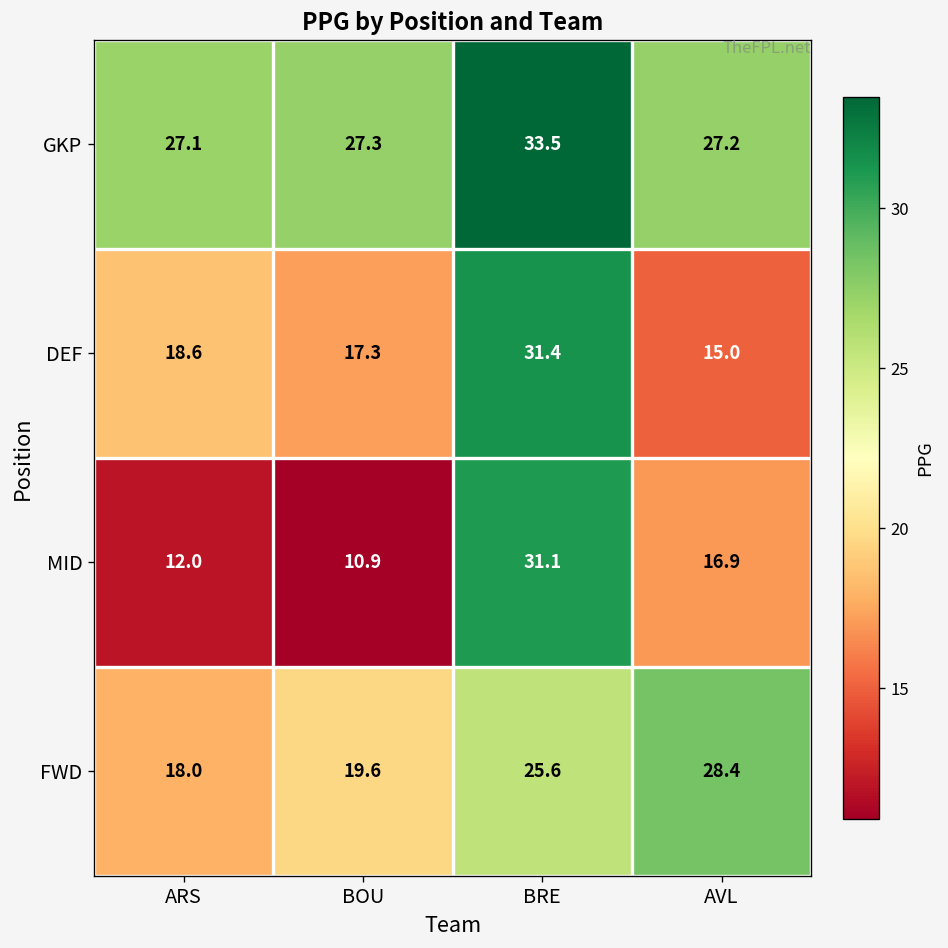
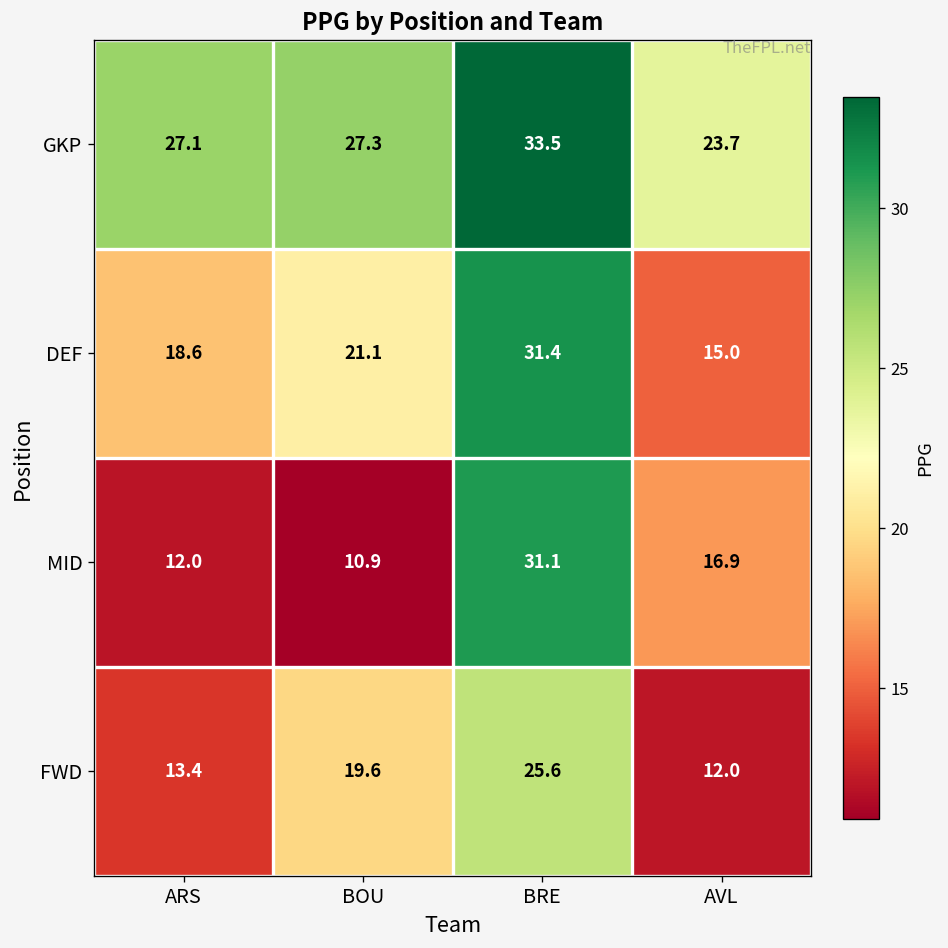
  {
    "GKP": {
      "ARS": 27.1,
      "BOU": 27.3,
      "BRE": 33.5,
-     "AVL": 27.2
+     "AVL": 23.7
    },
    "DEF": {
      "ARS": 18.6,
-     "BOU": 17.3,
+     "BOU": 21.1,
      "BRE": 31.4,
      "AVL": 15.0
    },
    "MID": {
      "ARS": 12.0,
      "BOU": 10.9,
      "BRE": 31.1,
      "AVL": 16.9
    },
    "FWD": {
-     "ARS": 18.0,
+     "ARS": 13.4,
      "BOU": 19.6,
      "BRE": 25.6,
-     "AVL": 28.4
+     "AVL": 12.0
    }
  }
